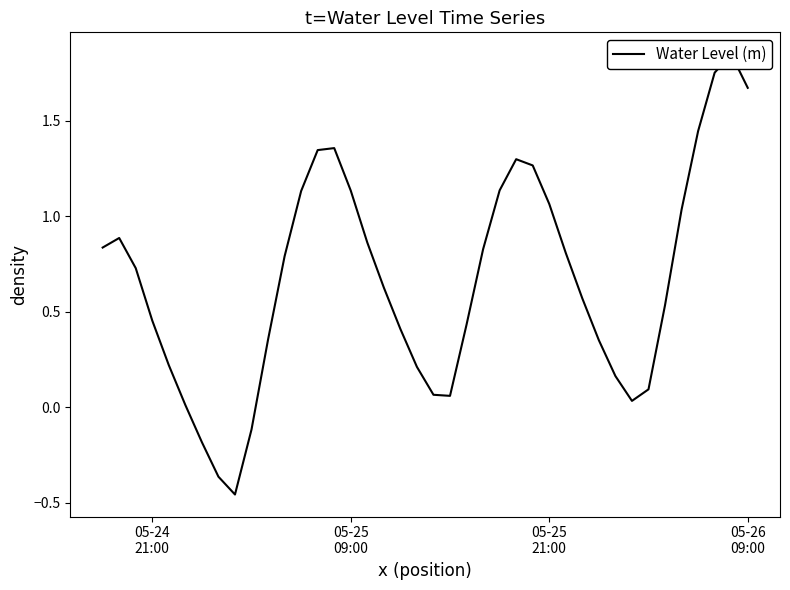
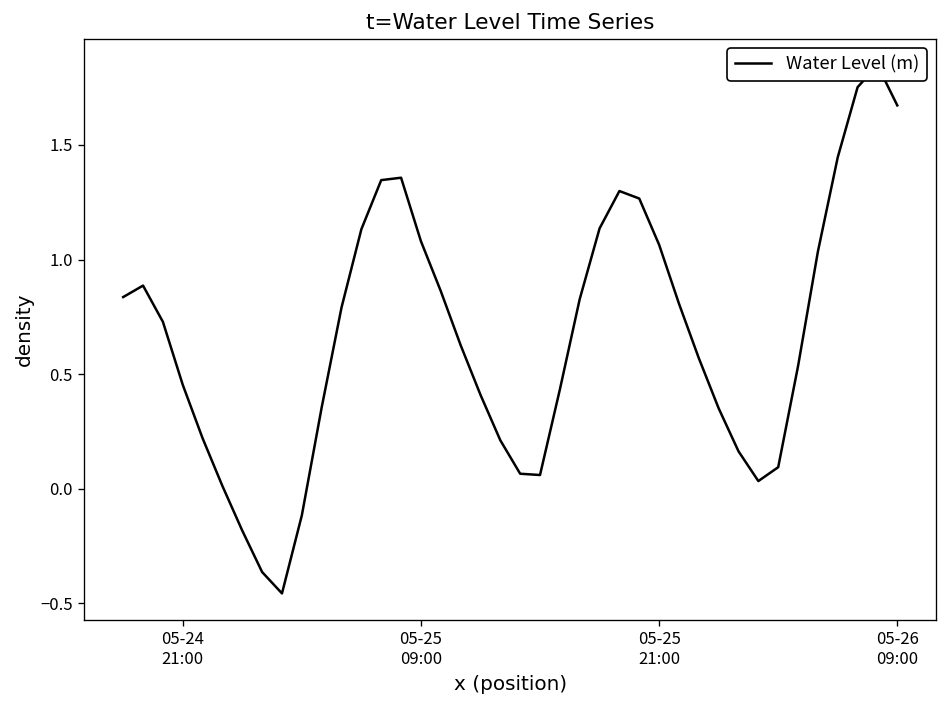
  {
    "05-24 21:00": 0.45,
-   "05-25 09:00": 1.13,
+   "05-25 09:00": 1.08,
    "05-25 21:00": 1.06,
    "05-26 09:00": 1.67
  }
